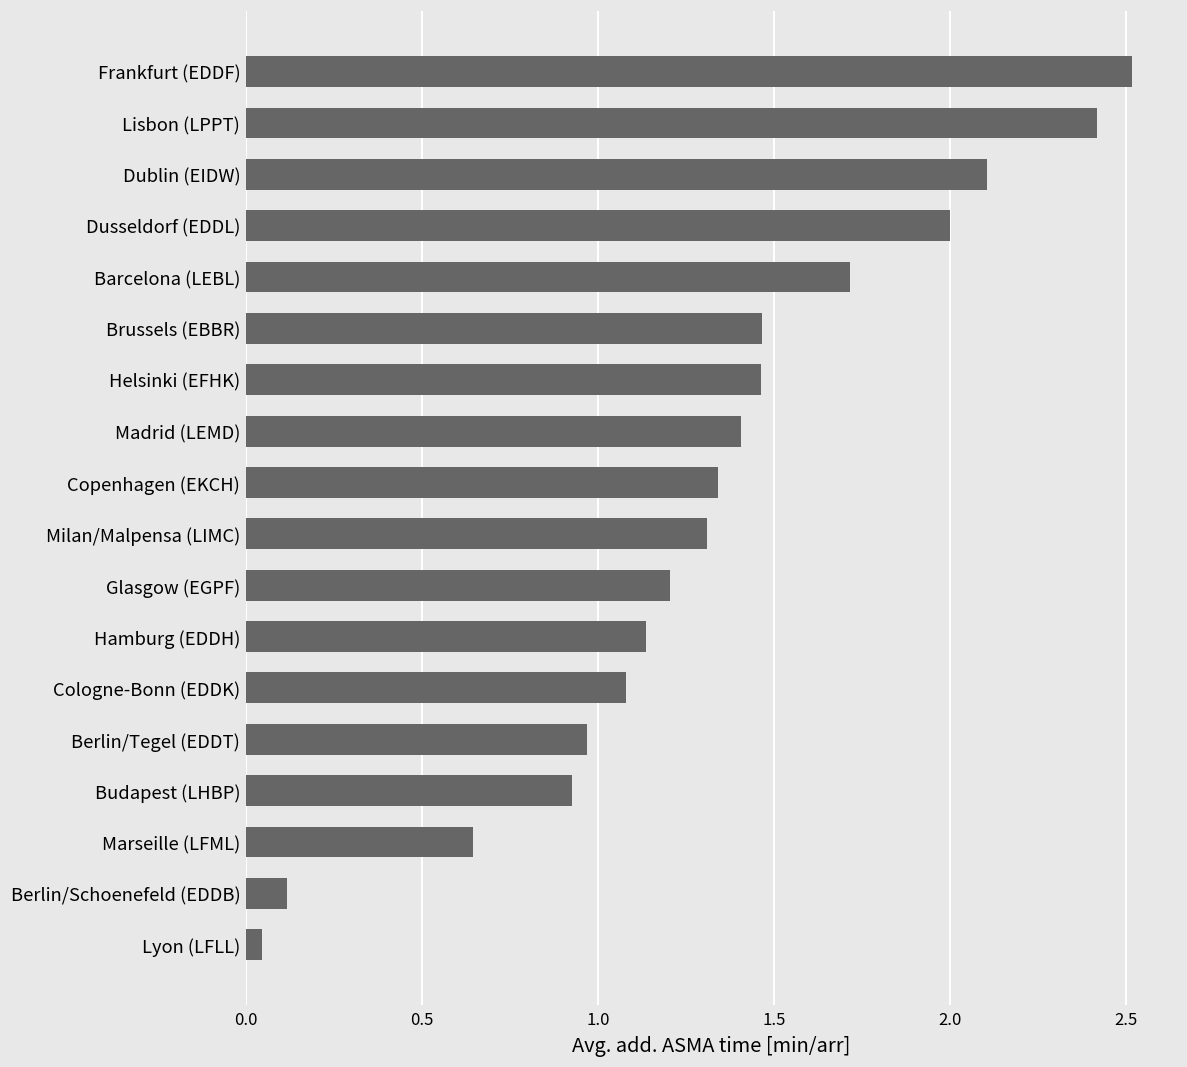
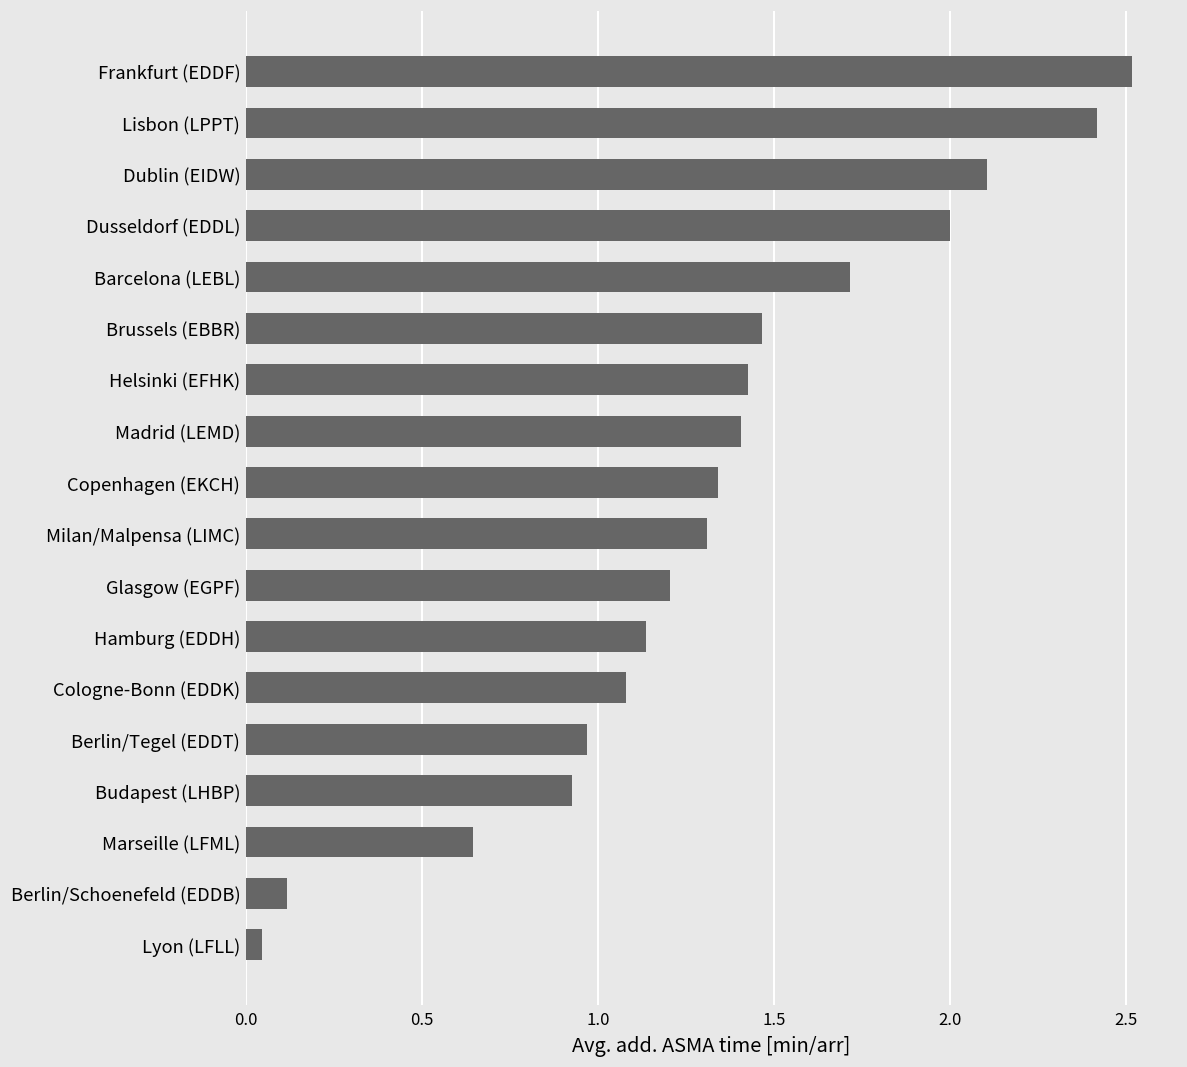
  {
    "Frankfurt (EDDF)": 2.52,
    "Lisbon (LPPT)": 2.42,
    "Dublin (EIDW)": 2.10,
    "Dusseldorf (EDDL)": 2.00,
    "Barcelona (LEBL)": 1.72,
    "Brussels (EBBR)": 1.46,
-   "Helsinki (EFHK)": 1.46,
+   "Helsinki (EFHK)": 1.42,
    "Madrid (LEMD)": 1.40,
    "Copenhagen (EKCH)": 1.34,
    "Milan/Malpensa (LIMC)": 1.31,
    "Glasgow (EGPF)": 1.20,
    "Hamburg (EDDH)": 1.14,
    "Cologne-Bonn (EDDK)": 1.08,
    "Berlin/Tegel (EDDT)": 0.97,
    "Budapest (LHBP)": 0.92,
    "Marseille (LFML)": 0.64,
    "Berlin/Schoenefeld (EDDB)": 0.12,
    "Lyon (LFLL)": 0.04
  }
